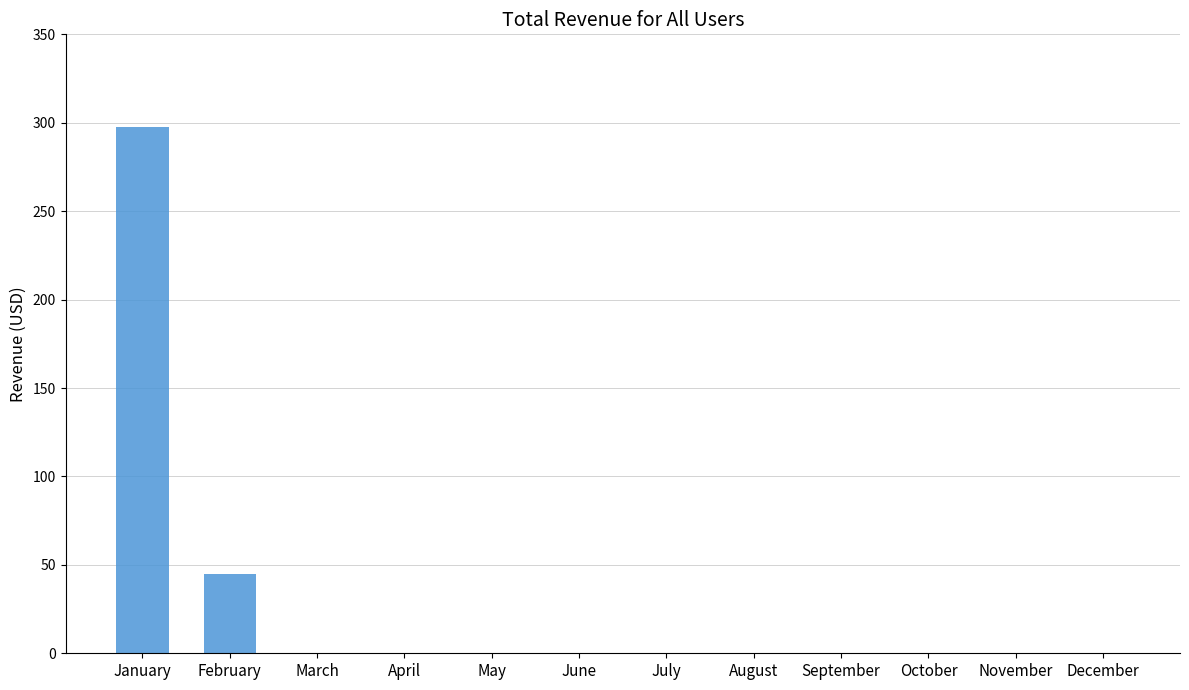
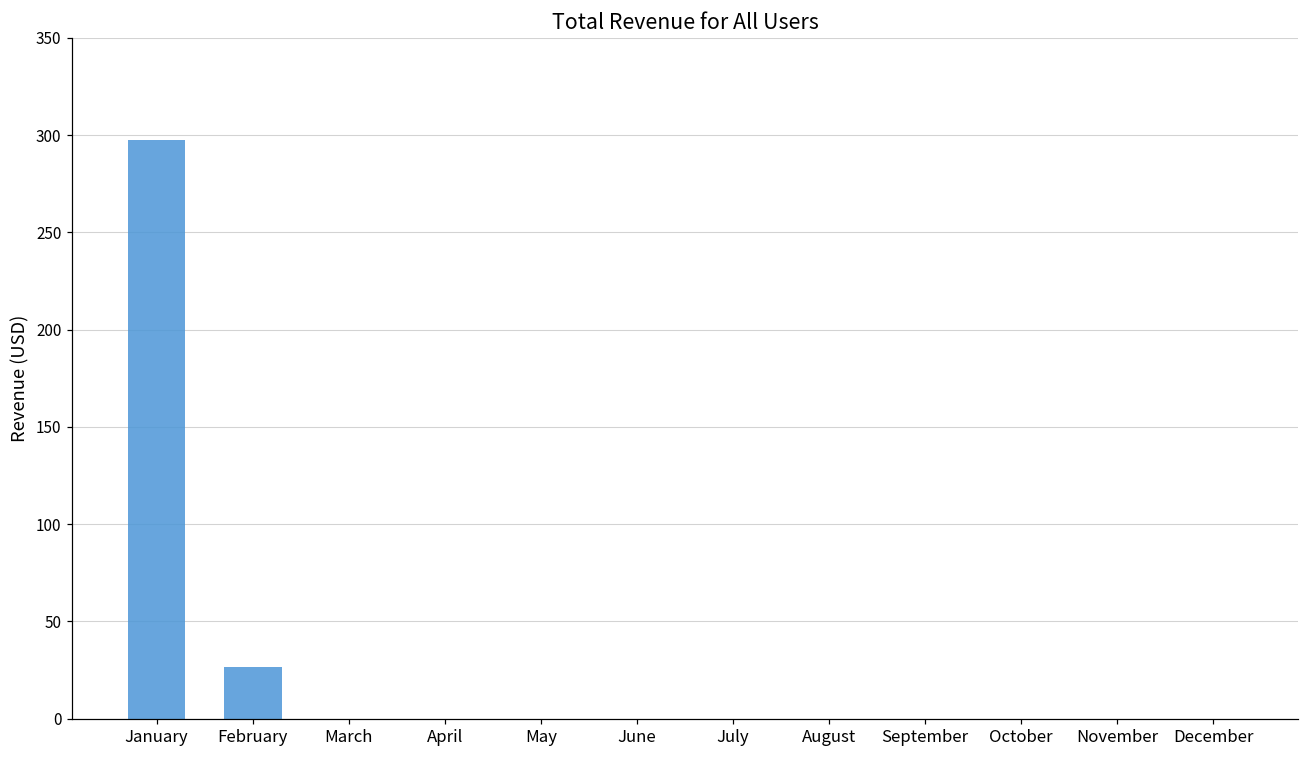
  {
    "January": 298,
-   "February": 45,
+   "February": 26,
    "March": 0,
    "April": 0,
    "May": 0,
    "June": 0,
    "July": 0,
    "August": 0,
    "September": 0,
    "October": 0,
    "November": 0,
    "December": 0
  }
